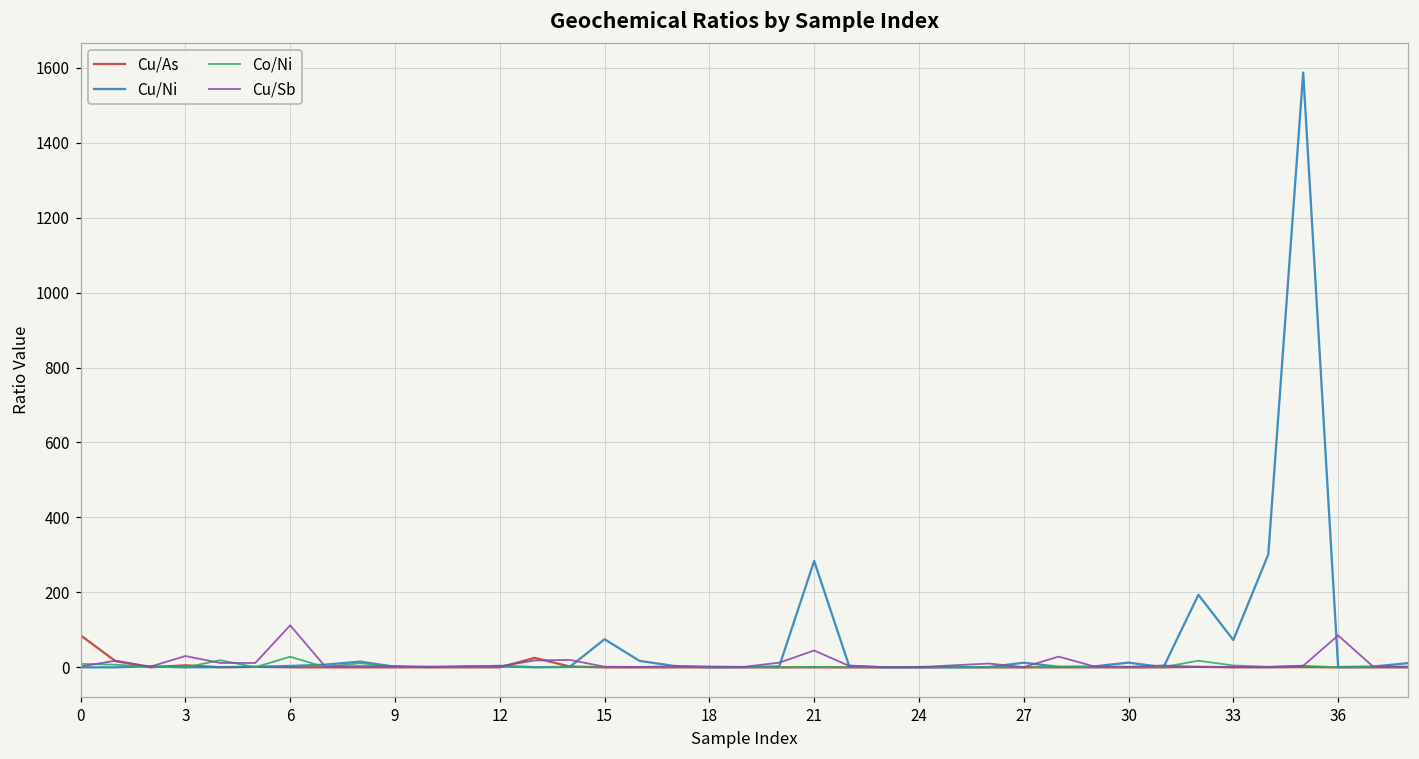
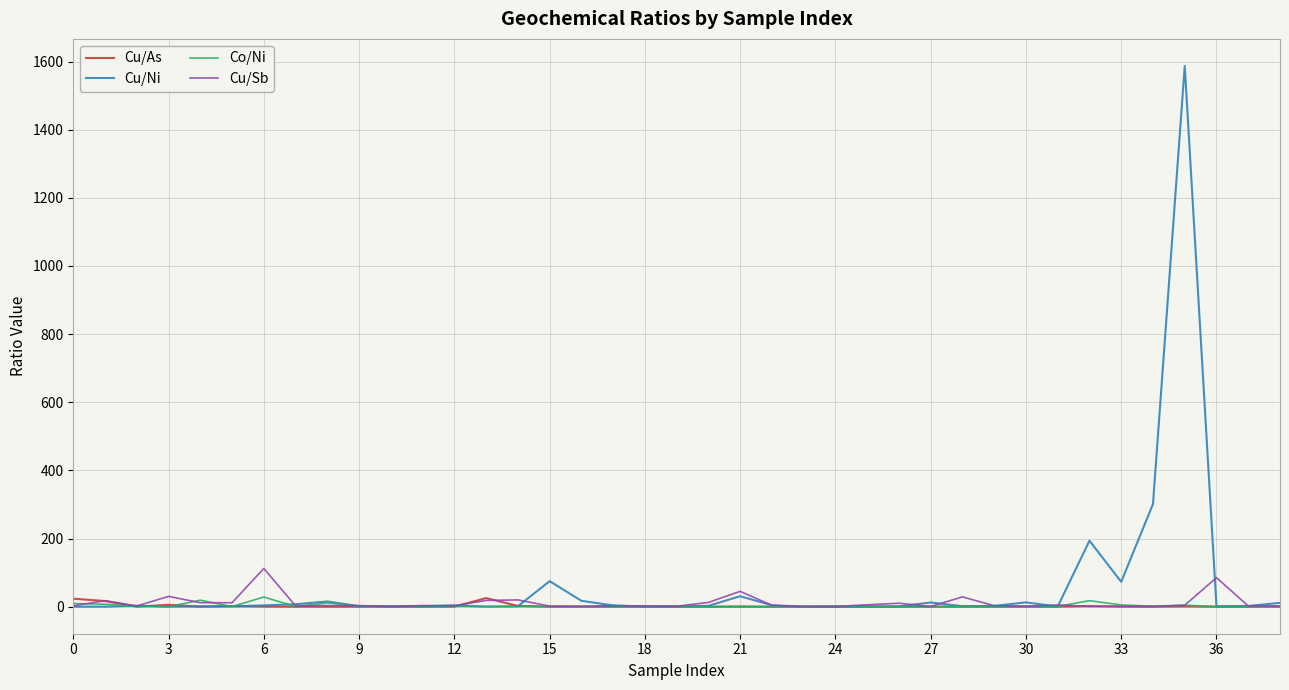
  {
    "Cu/As": {
-     "0": 90
+     "0": 20
    },
    "Cu/Ni": {
      "15": 70,
-     "21": 280,
+     "21": 30,
      "27": 10,
      "30": 10,
      "33": 70
    },
    "Co/Ni": {
      "6": 30
    },
    "Cu/Sb": {
      "3": 30,
      "6": 110,
      "21": 40,
      "36": 90
    }
  }
